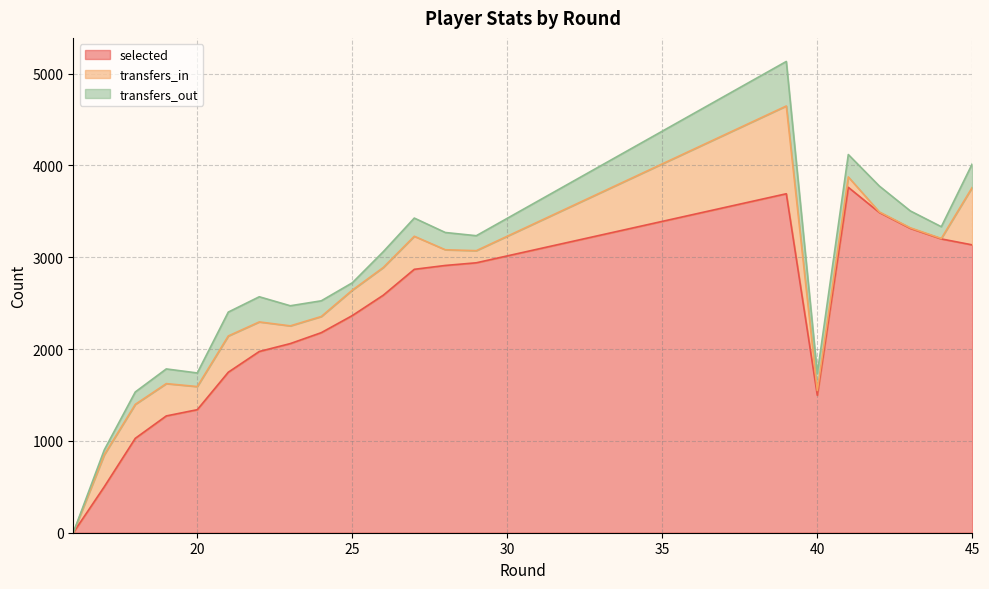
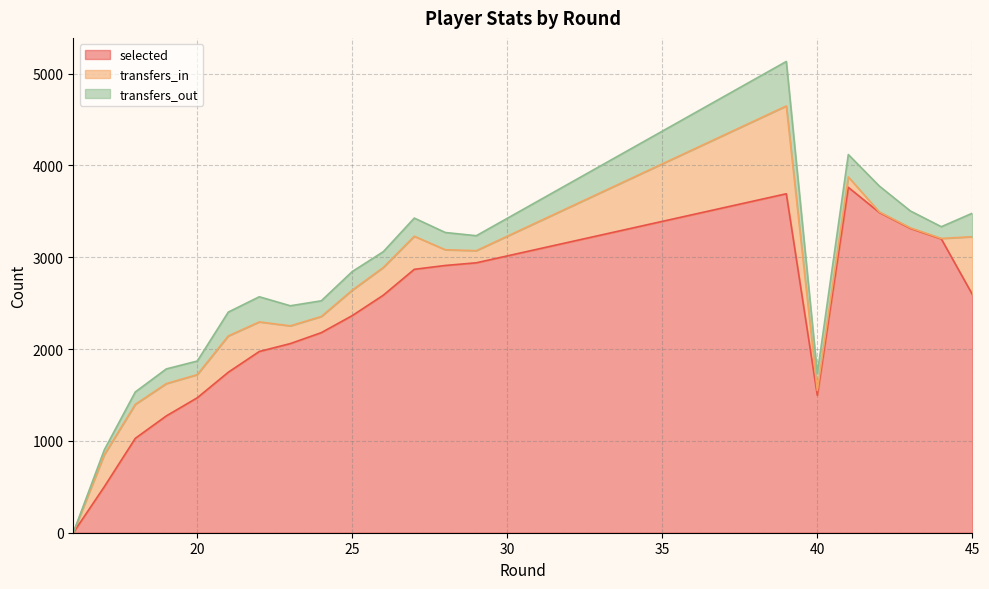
  {
    "selected": {
-     "20": 1300,
+     "20": 1500,
      "25": 2400,
      "40": 1500,
-     "45": 3100
+     "45": 2600
    },
    "transfers_in": {
      "20": 300,
      "25": 300,
      "40": 100,
      "45": 600
    },
    "transfers_out": {
      "20": 100,
-     "25": 100,
+     "25": 200,
      "40": 200,
      "45": 300
    }
  }
